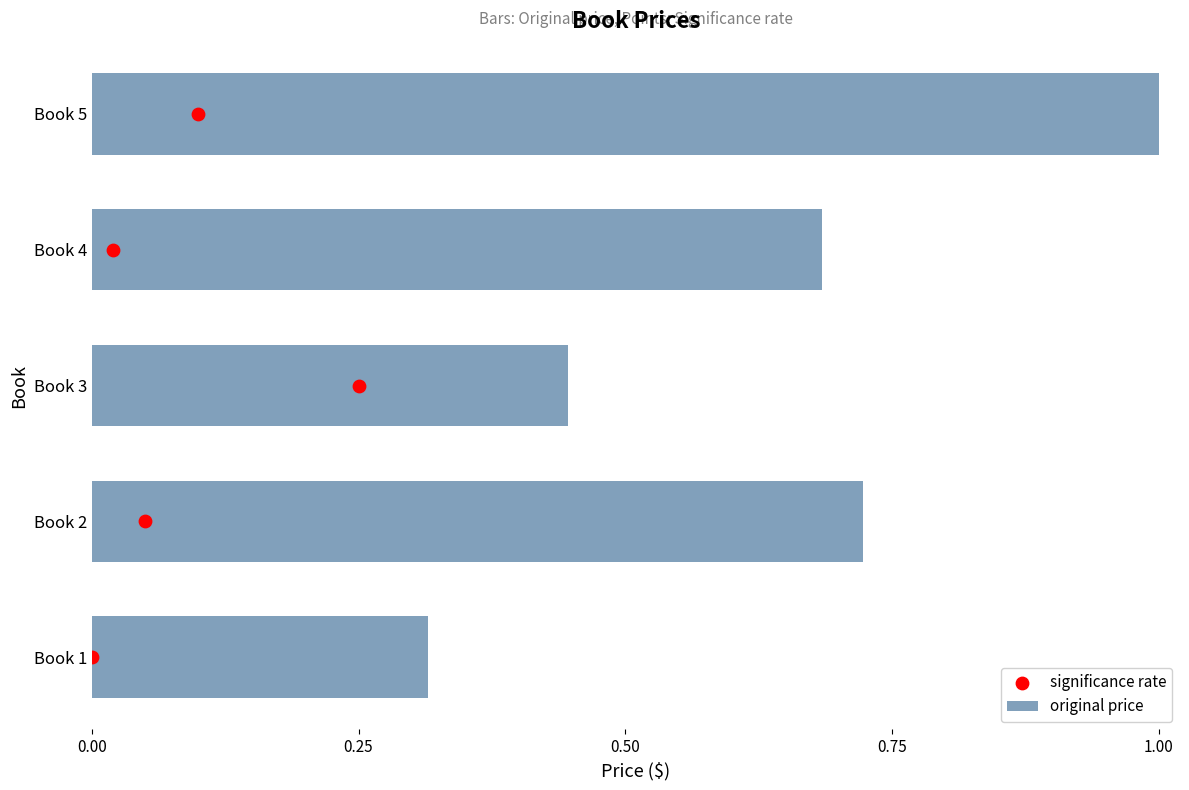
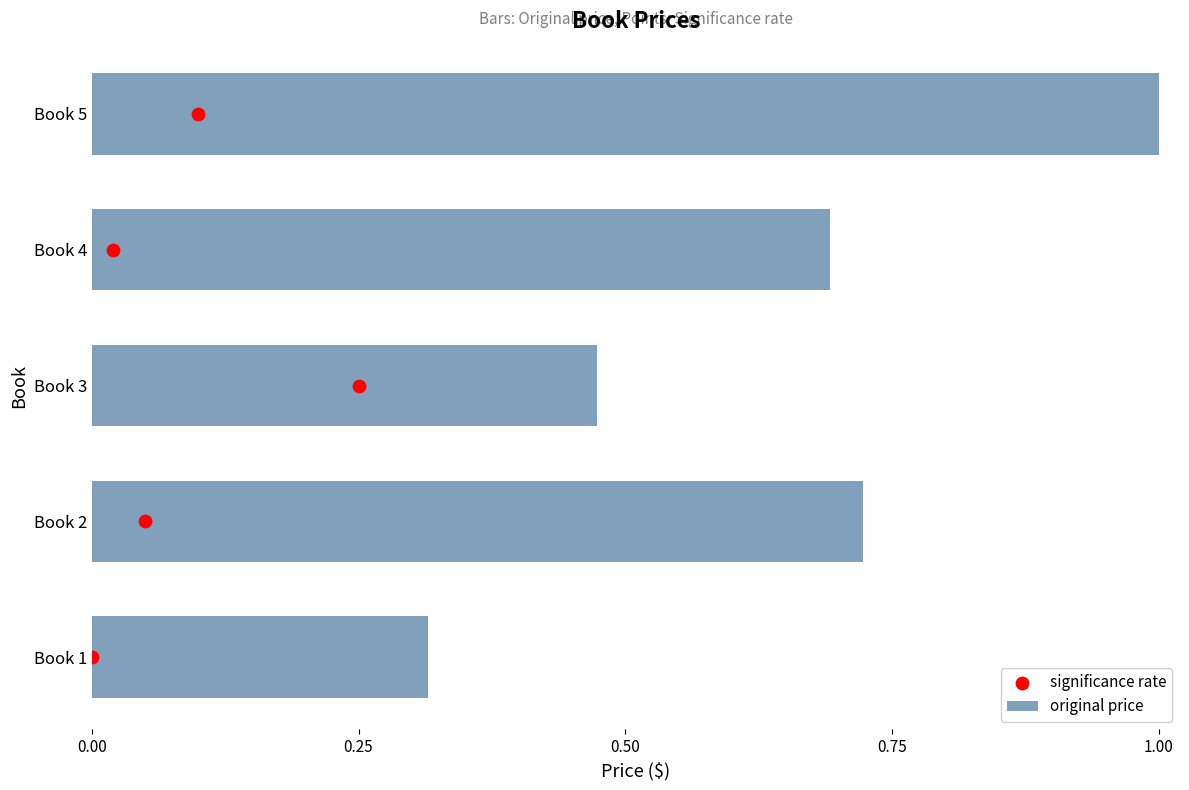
  {
    "original price": {
      "Book 5": 1.000,
-     "Book 4": 0.684,
-     "Book 3": 0.447,
+     "Book 4": 0.692,
+     "Book 3": 0.473,
      "Book 2": 0.722,
      "Book 1": 0.315
    }
  }
